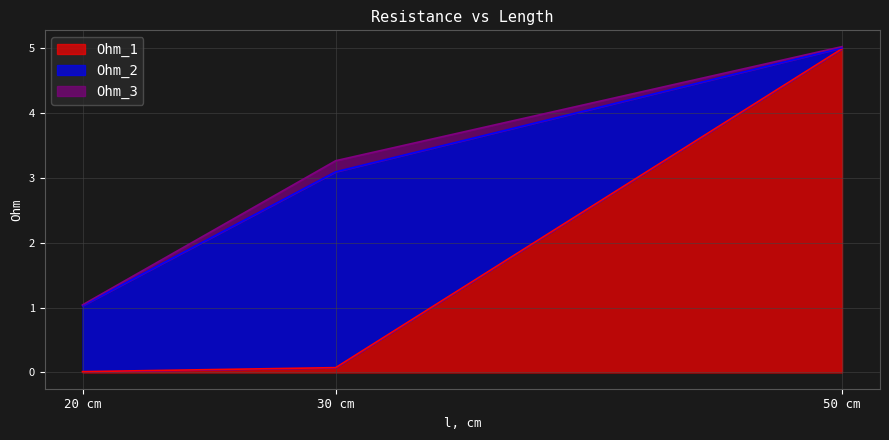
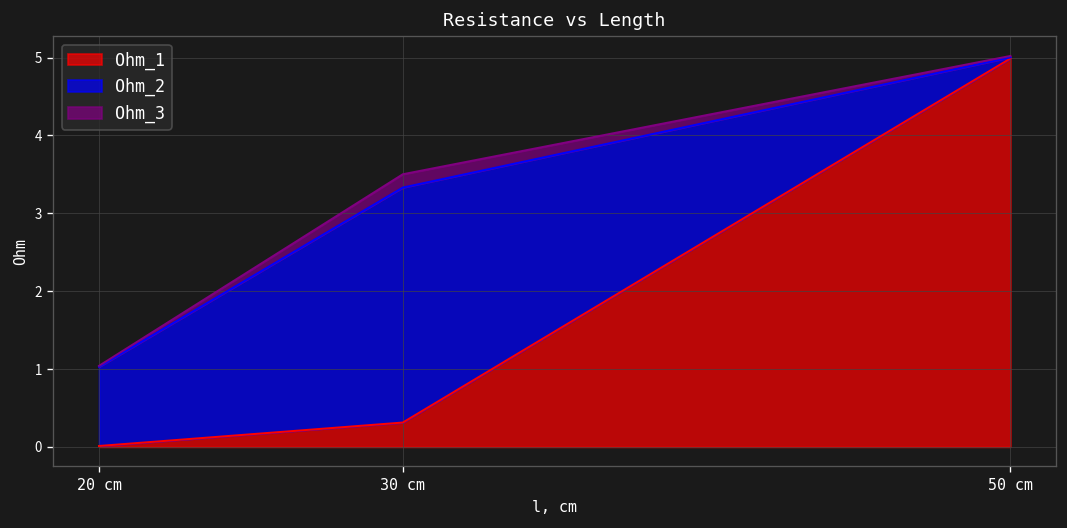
  {
    "Ohm_1": {
      "20 cm": 0.0,
-     "30 cm": 0.1
+     "30 cm": 0.3
    },
    "Ohm_2": {
      "30 cm": 3.0
    },
    "Ohm_3": {
      "30 cm": 0.2
    }
  }
